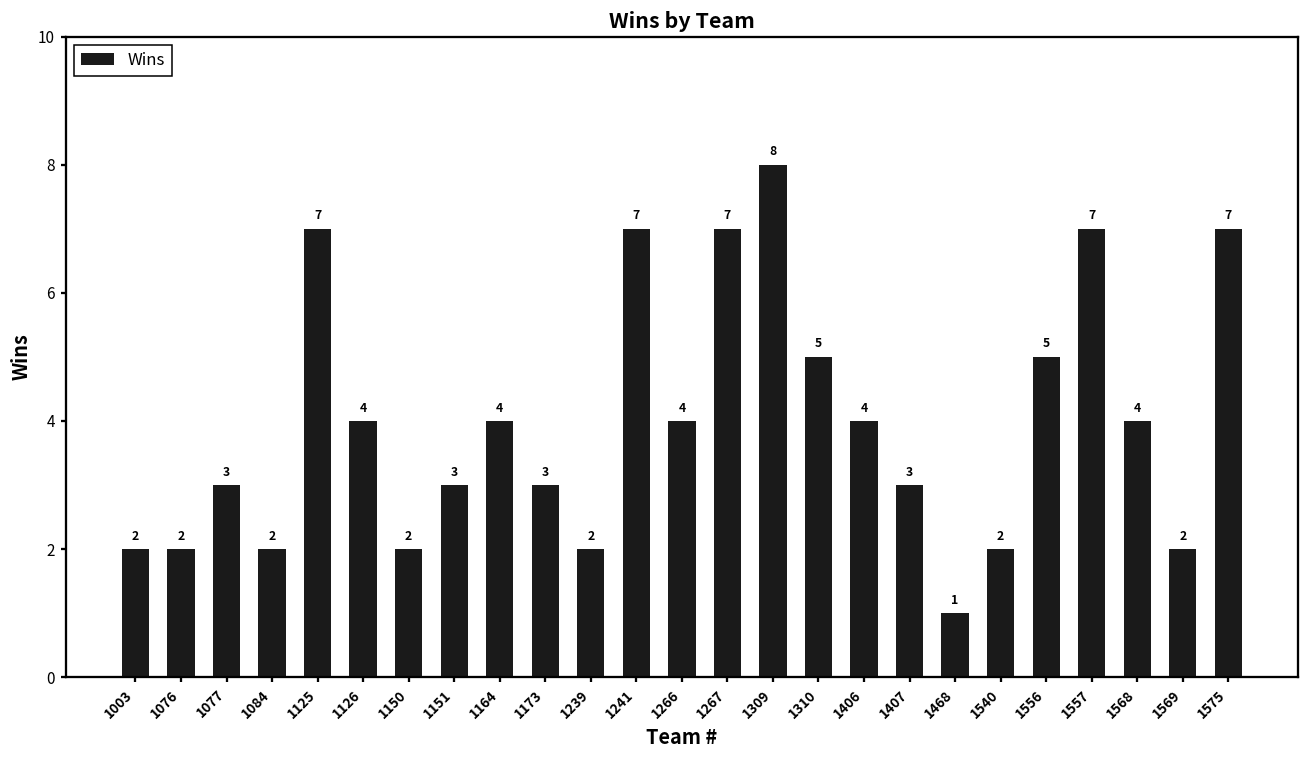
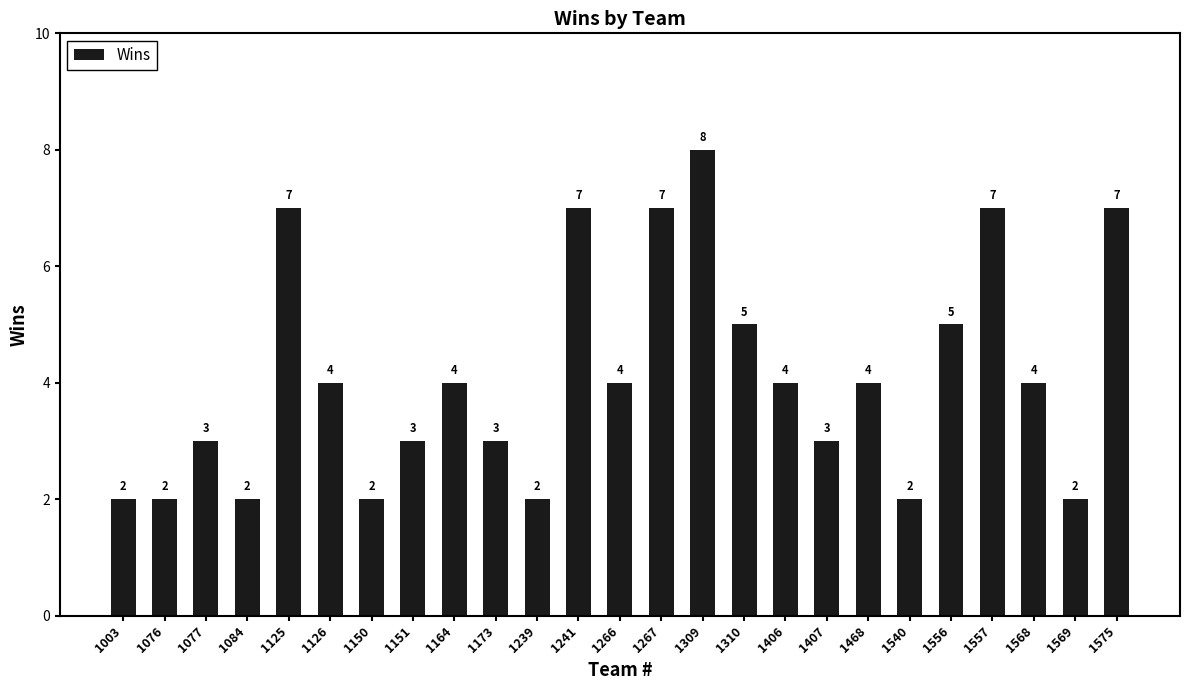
  {
    "1003": 2,
    "1076": 2,
    "1077": 3,
    "1084": 2,
    "1125": 7,
    "1126": 4,
    "1150": 2,
    "1151": 3,
    "1164": 4,
    "1173": 3,
    "1239": 2,
    "1241": 7,
    "1266": 4,
    "1267": 7,
    "1309": 8,
    "1310": 5,
    "1406": 4,
    "1407": 3,
-   "1468": 1,
+   "1468": 4,
    "1540": 2,
    "1556": 5,
    "1557": 7,
    "1568": 4,
    "1569": 2,
    "1575": 7
  }
